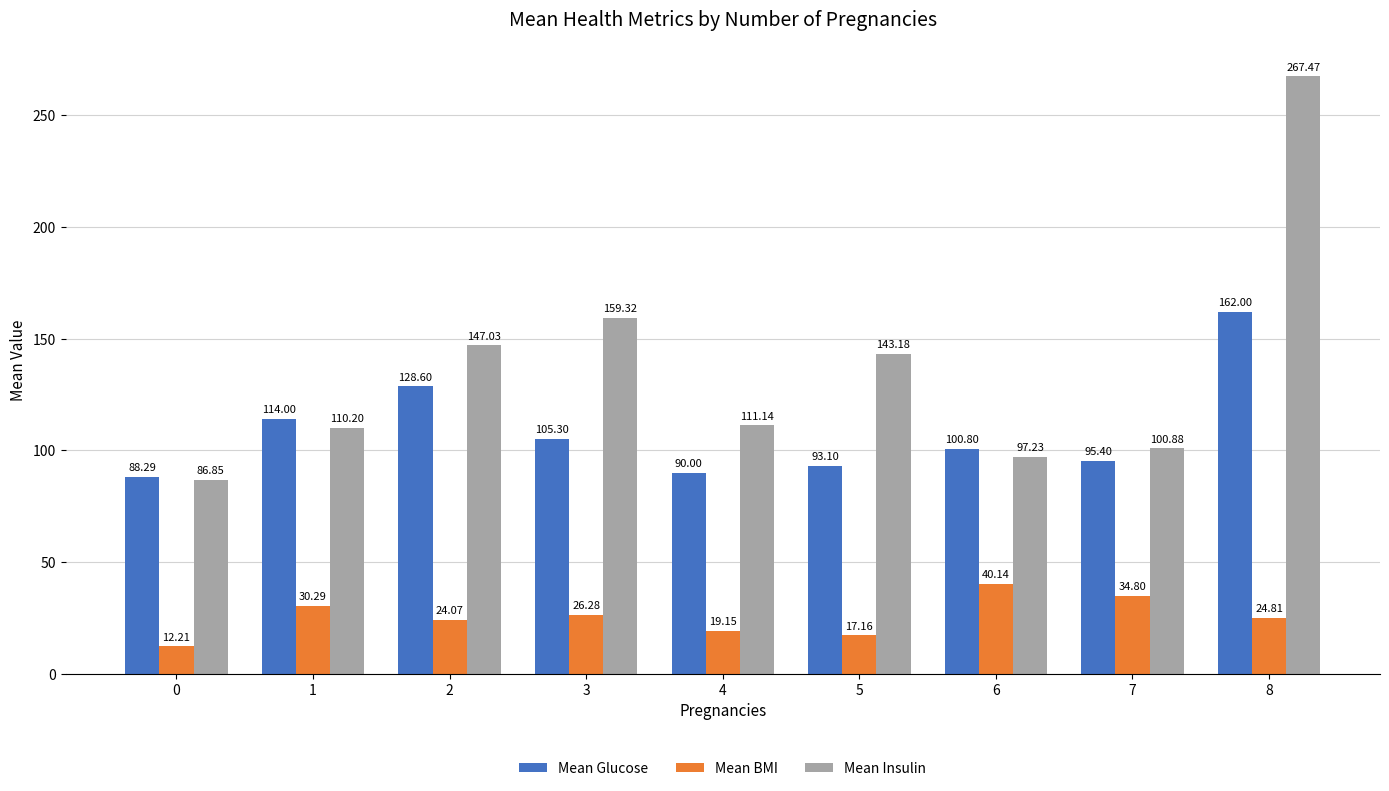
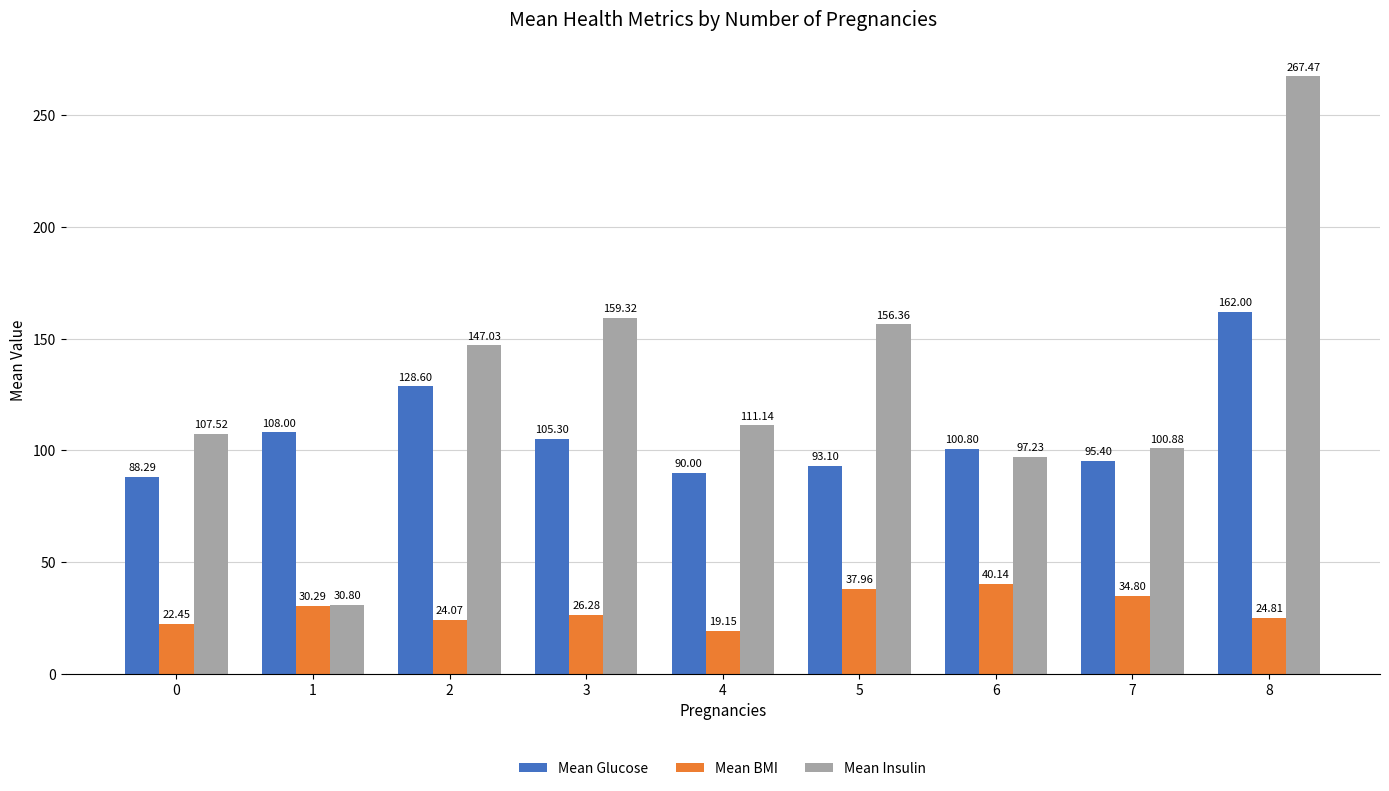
  {
    "Mean Glucose": {
      "0": 88.29,
-     "1": 114.00,
+     "1": 108.00,
      "2": 128.60,
      "3": 105.30,
      "4": 90.00,
      "5": 93.10,
      "6": 100.80,
      "7": 95.40,
      "8": 162.00
    },
    "Mean BMI": {
-     "0": 12.21,
+     "0": 22.45,
      "1": 30.29,
      "2": 24.07,
      "3": 26.28,
      "4": 19.15,
-     "5": 17.16,
+     "5": 37.96,
      "6": 40.14,
      "7": 34.80,
      "8": 24.81
    },
    "Mean Insulin": {
-     "0": 86.85,
-     "1": 110.20,
+     "0": 107.52,
+     "1": 30.80,
      "2": 147.03,
      "3": 159.32,
      "4": 111.14,
-     "5": 143.18,
+     "5": 156.36,
      "6": 97.23,
      "7": 100.88,
      "8": 267.47
    }
  }
